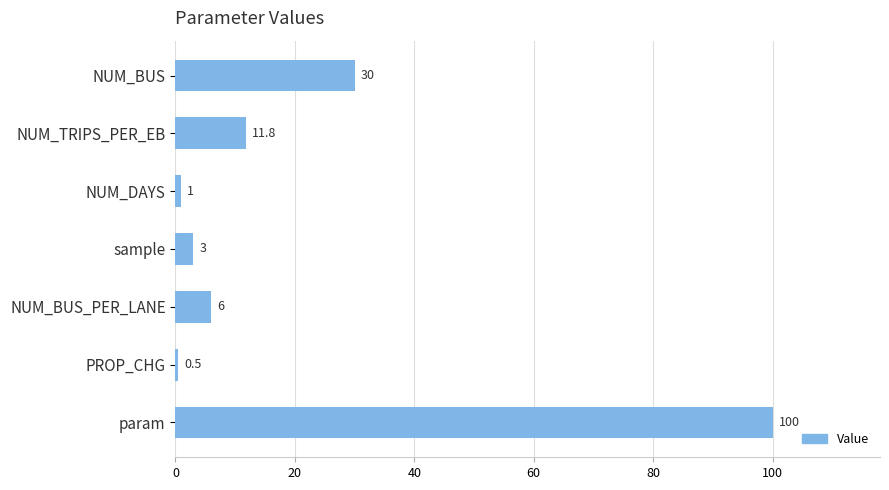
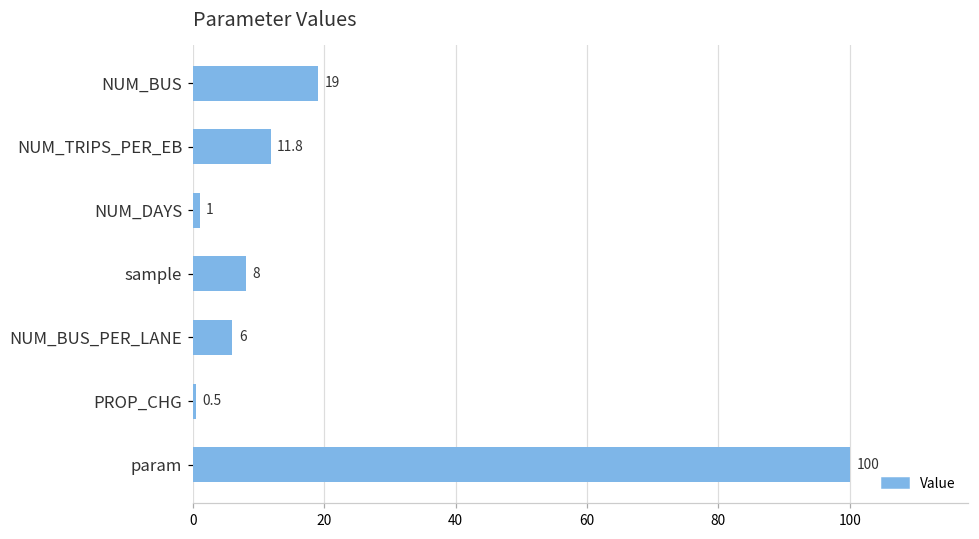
  {
-   "NUM_BUS": 30,
+   "NUM_BUS": 19,
    "NUM_TRIPS_PER_EB": 11.8,
    "NUM_DAYS": 1,
-   "sample": 3,
+   "sample": 8,
    "NUM_BUS_PER_LANE": 6,
    "PROP_CHG": 0.5,
    "param": 100
  }
